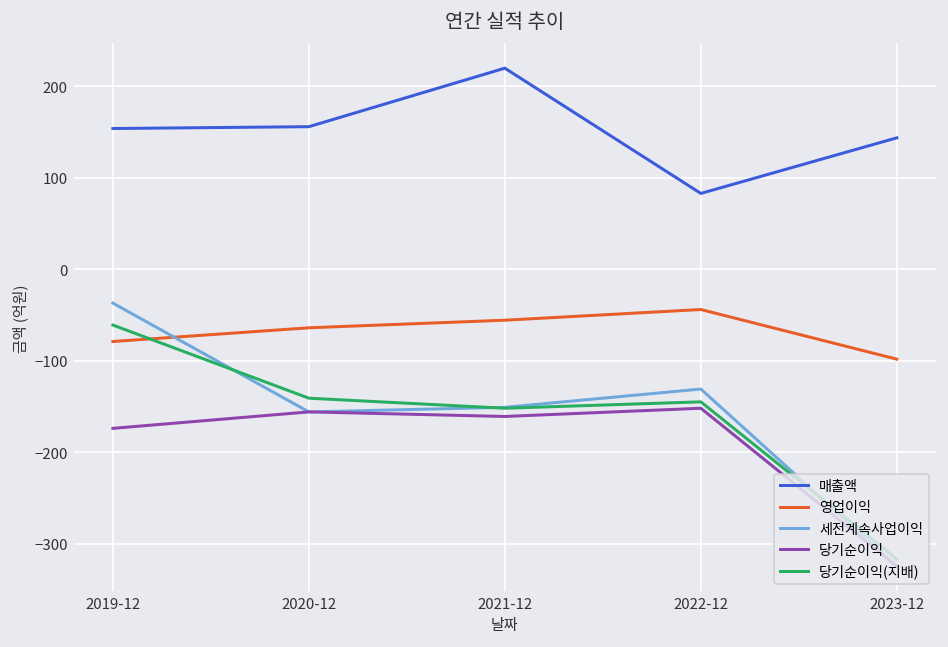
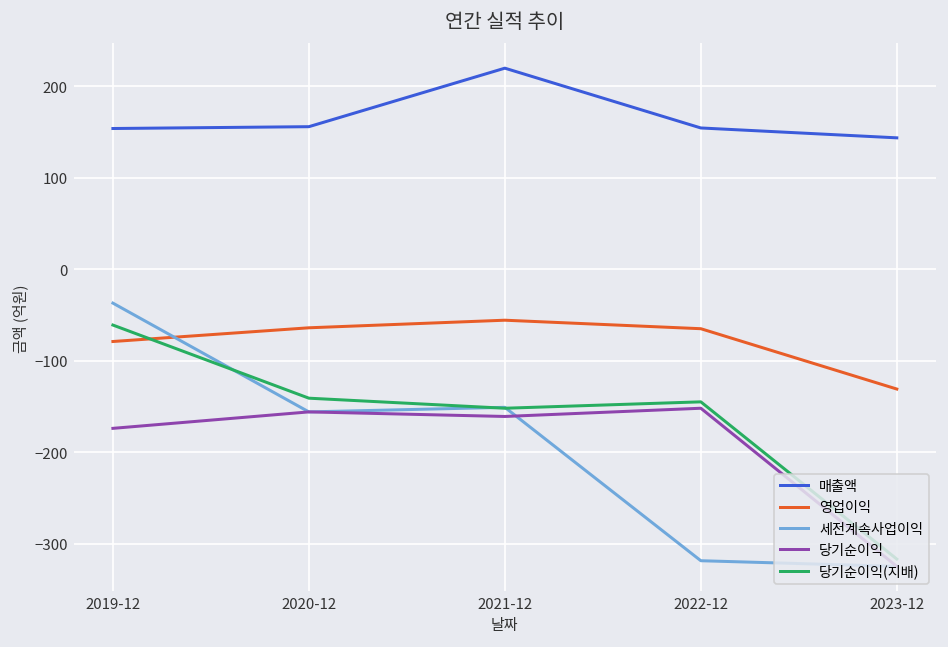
  {
    "매출액": {
      "2019-12": 150,
      "2020-12": 160,
      "2021-12": 220,
-     "2022-12": 80,
+     "2022-12": 150,
      "2023-12": 140
    },
    "영업이익": {
      "2019-12": -80,
      "2020-12": -60,
      "2021-12": -60,
-     "2022-12": -40,
-     "2023-12": -100
+     "2022-12": -70,
+     "2023-12": -130
    },
    "세전계속사업이익": {
      "2019-12": -40,
-     "2022-12": -130
+     "2022-12": -320
    },
    "당기순이익": {
      "2019-12": -170,
      "2021-12": -160,
      "2022-12": -150
    },
    "당기순이익(지배)": {
      "2019-12": -60,
      "2020-12": -140,
      "2022-12": -150
    }
  }
